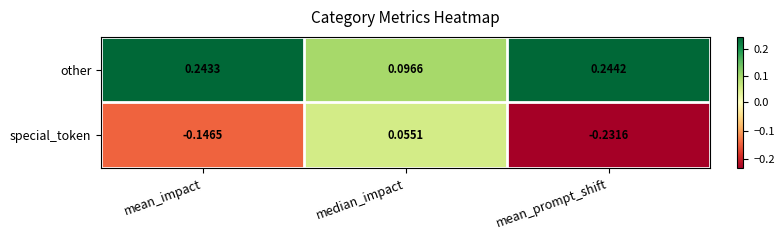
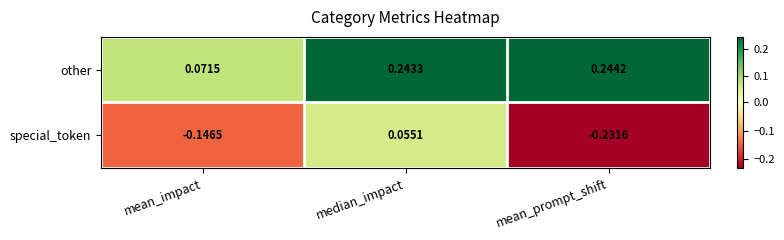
  {
    "other": {
-     "mean_impact": 0.2433,
-     "median_impact": 0.0966,
+     "mean_impact": 0.0715,
+     "median_impact": 0.2433,
      "mean_prompt_shift": 0.2442
    },
    "special_token": {
      "mean_impact": -0.1465,
      "median_impact": 0.0551,
      "mean_prompt_shift": -0.2316
    }
  }
